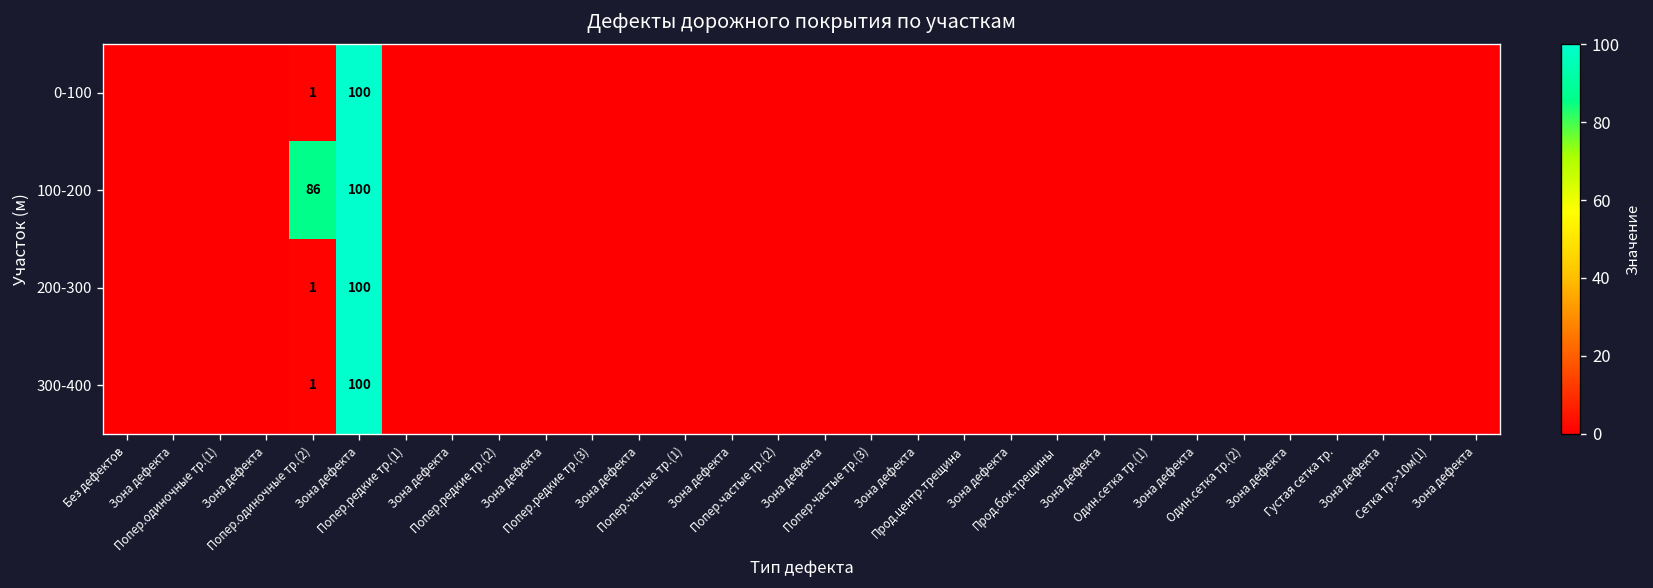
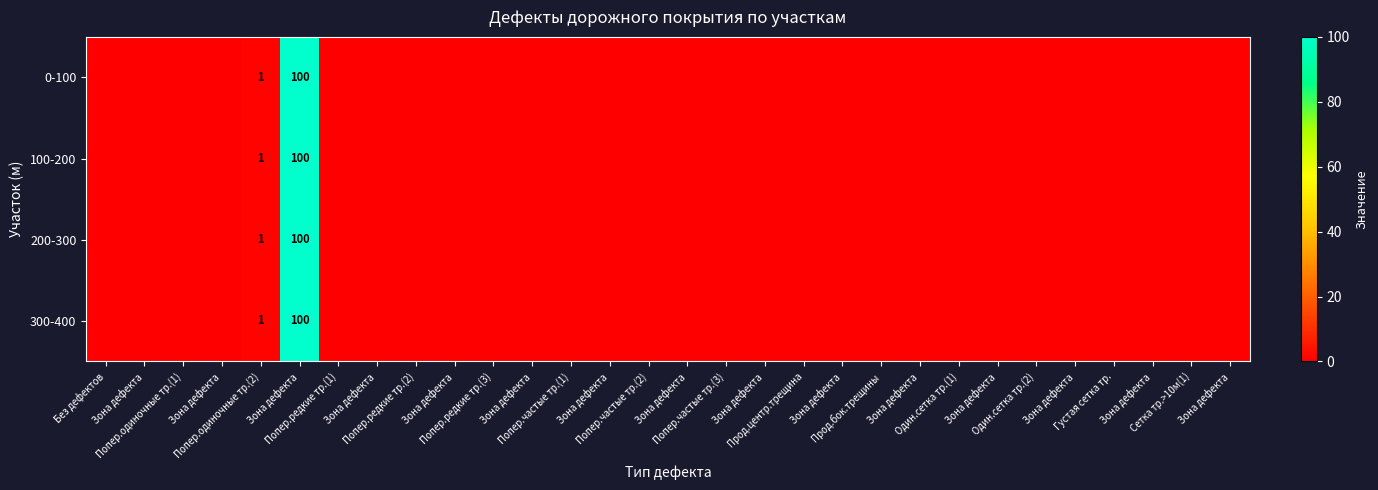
  {
    "0-100": {
      "Попер.одиночные тр.(2)": 1
    },
    "100-200": {
-     "Попер.одиночные тр.(2)": 86
+     "Попер.одиночные тр.(2)": 1
    },
    "200-300": {
      "Попер.одиночные тр.(2)": 1
    },
    "300-400": {
      "Попер.одиночные тр.(2)": 1
    }
  }
